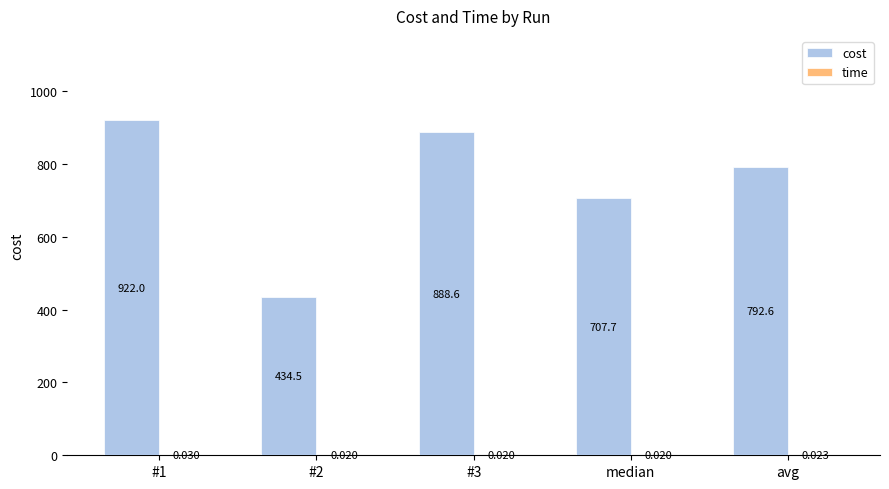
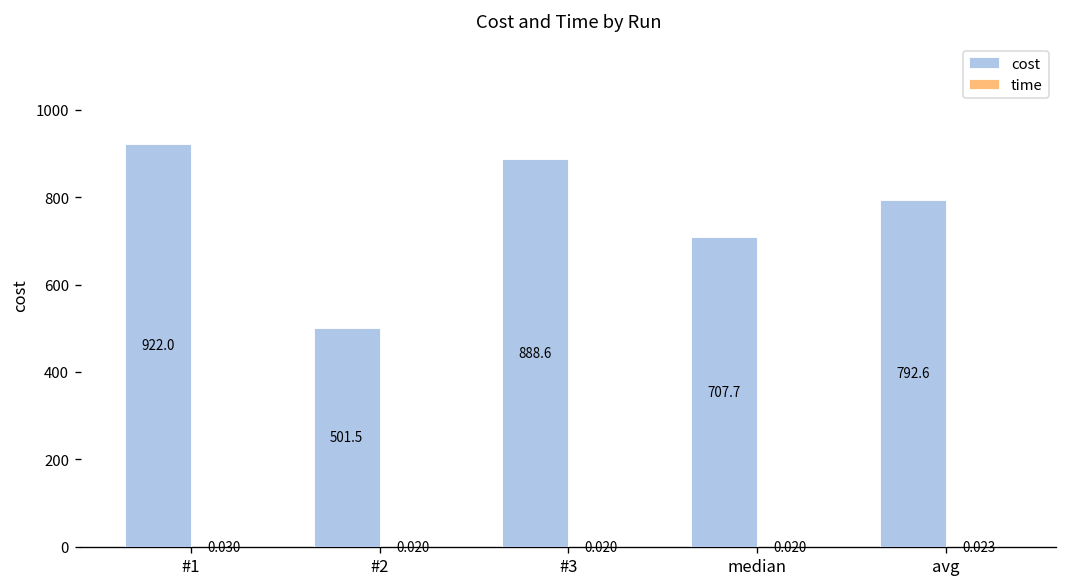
  {
    "cost": {
      "#1": 922.0,
-     "#2": 434.5,
+     "#2": 501.5,
      "#3": 888.6,
      "median": 707.7,
      "avg": 792.6
    },
    "time": {
      "#1": 0.030,
      "#2": 0.020,
      "#3": 0.020,
      "median": 0.020,
      "avg": 0.023
    }
  }
